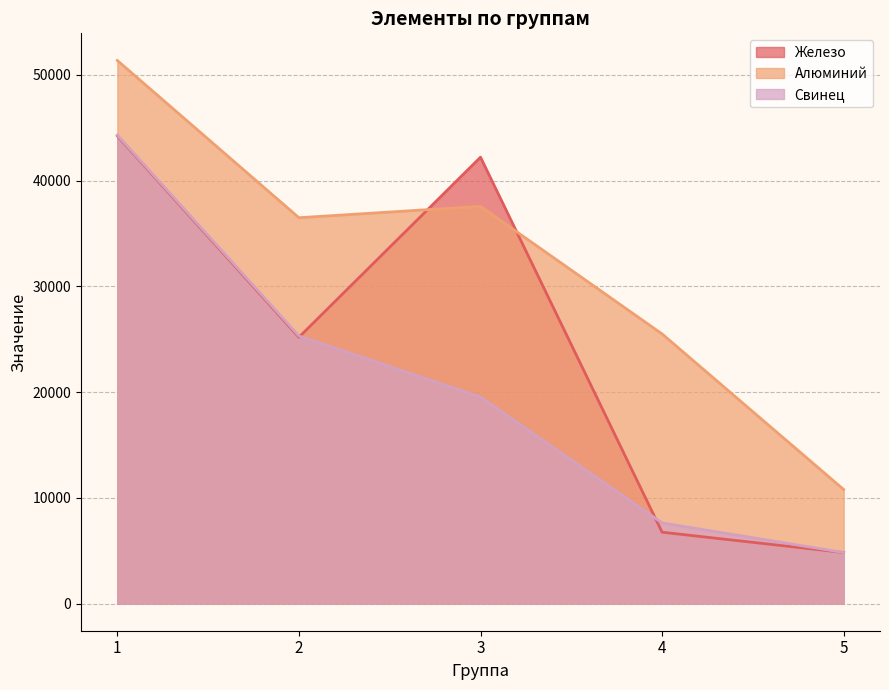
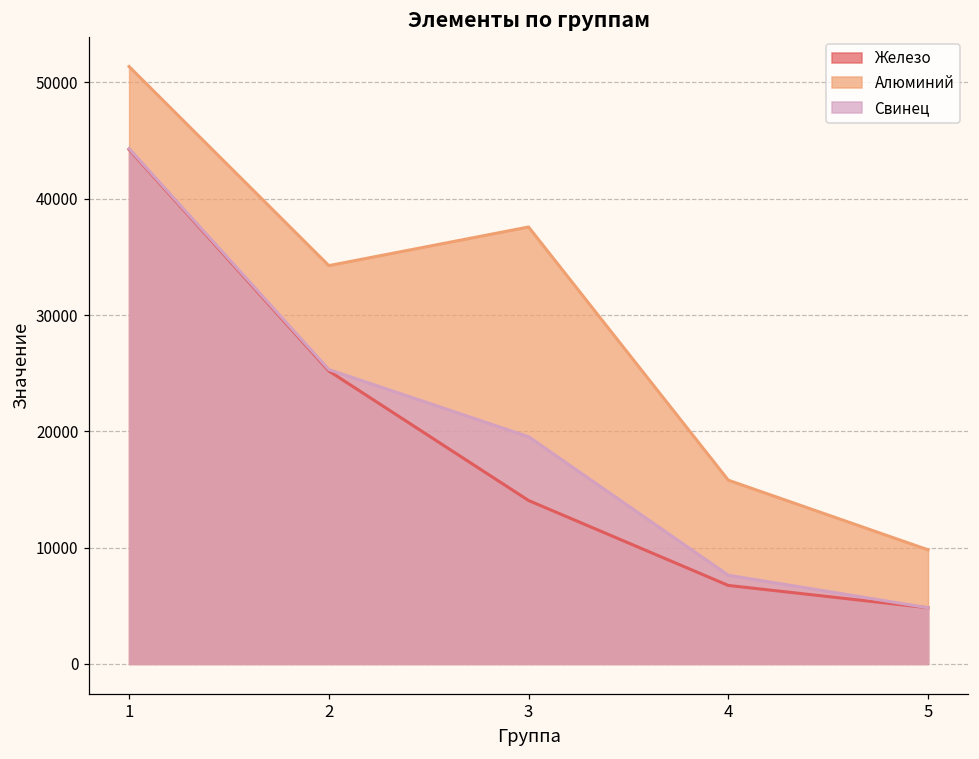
  {
    "Железо": {
-     "3": 42200,
+     "3": 14100,
      "4": 6800
    },
    "Алюминий": {
      "1": 51400,
-     "2": 36500,
+     "2": 34300,
      "3": 37600,
-     "4": 25500,
-     "5": 10800
+     "4": 15800,
+     "5": 9800
    },
    "Свинец": {
      "3": 19500,
      "4": 7600
    }
  }
